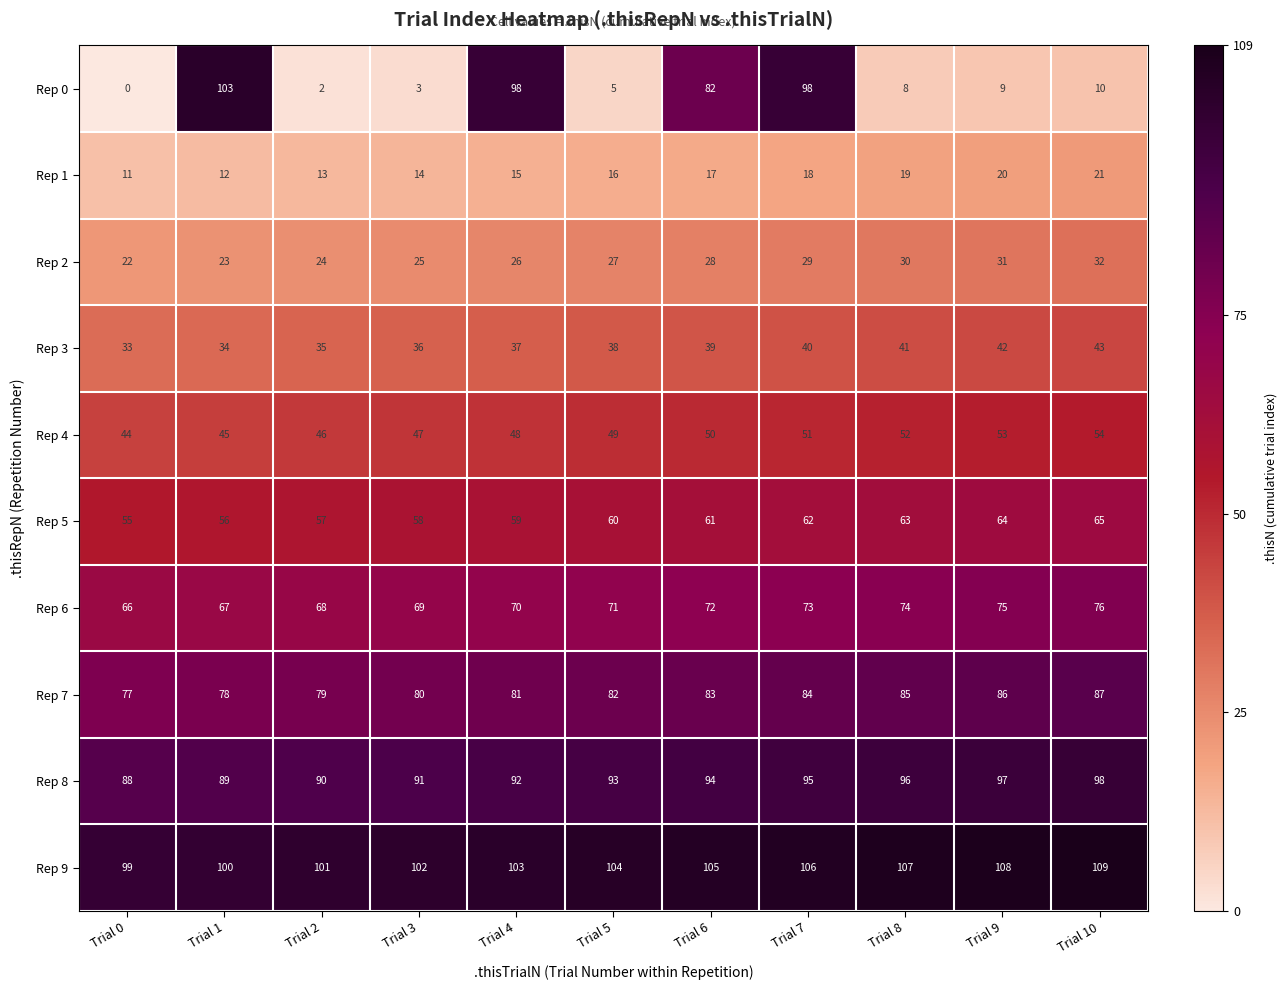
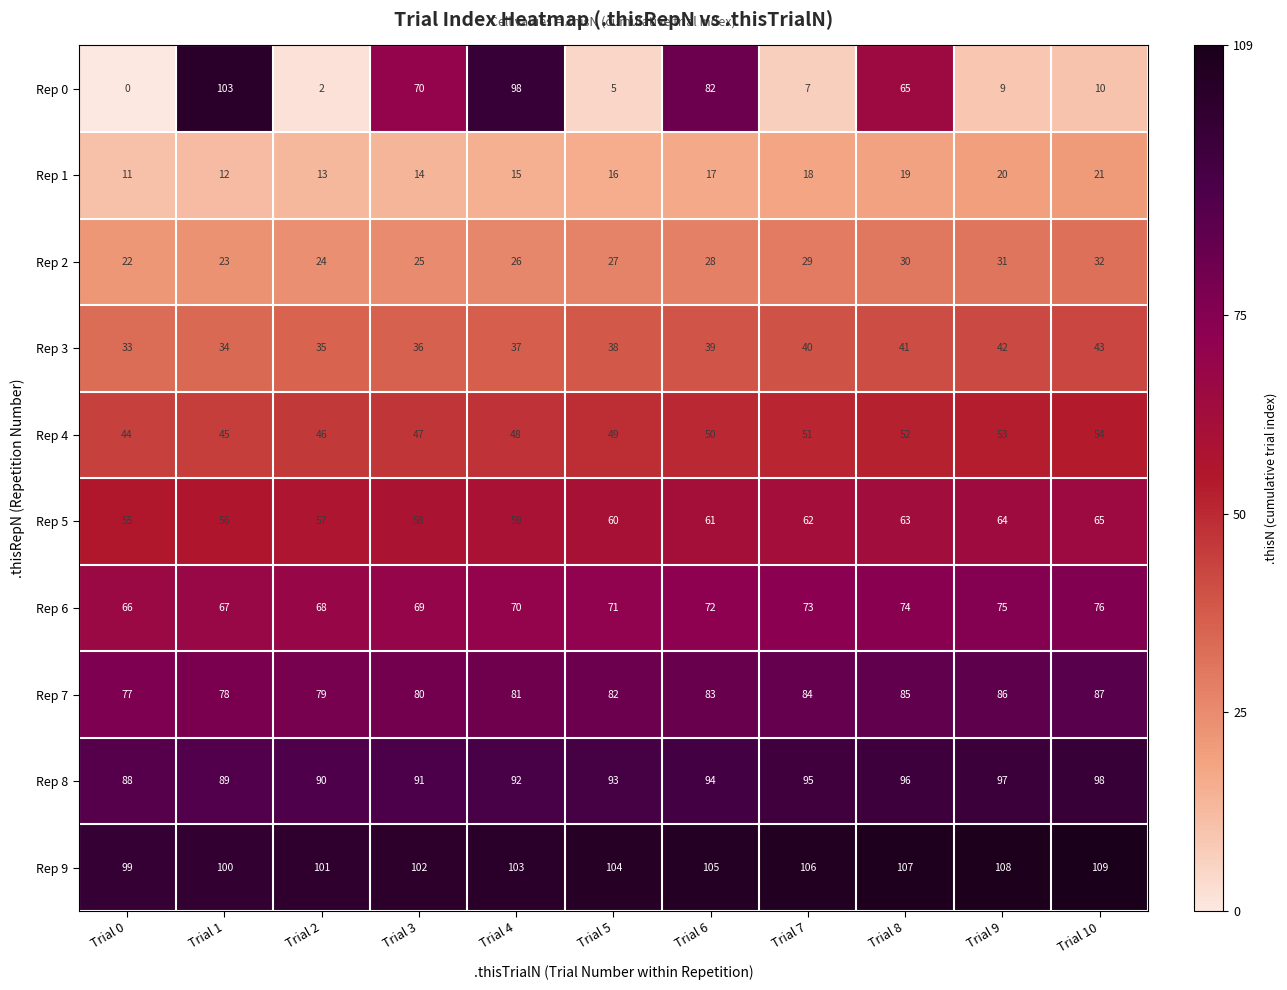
  {
    "Rep 0": {
      "Trial 0": 0,
      "Trial 1": 103,
      "Trial 2": 2,
-     "Trial 3": 3,
+     "Trial 3": 70,
      "Trial 4": 98,
      "Trial 5": 5,
      "Trial 6": 82,
-     "Trial 7": 98,
-     "Trial 8": 8,
+     "Trial 7": 7,
+     "Trial 8": 65,
      "Trial 9": 9,
      "Trial 10": 10
    },
    "Rep 1": {
      "Trial 0": 11,
      "Trial 1": 12,
      "Trial 2": 13,
      "Trial 3": 14,
      "Trial 4": 15,
      "Trial 5": 16,
      "Trial 6": 17,
      "Trial 7": 18,
      "Trial 8": 19,
      "Trial 9": 20,
      "Trial 10": 21
    },
    "Rep 2": {
      "Trial 0": 22,
      "Trial 1": 23,
      "Trial 2": 24,
      "Trial 3": 25,
      "Trial 4": 26,
      "Trial 5": 27,
      "Trial 6": 28,
      "Trial 7": 29,
      "Trial 8": 30,
      "Trial 9": 31,
      "Trial 10": 32
    },
    "Rep 3": {
      "Trial 0": 33,
      "Trial 1": 34,
      "Trial 2": 35,
      "Trial 3": 36,
      "Trial 4": 37,
      "Trial 5": 38,
      "Trial 6": 39,
      "Trial 7": 40,
      "Trial 8": 41,
      "Trial 9": 42,
      "Trial 10": 43
    },
    "Rep 4": {
      "Trial 0": 44,
      "Trial 1": 45,
      "Trial 2": 46,
      "Trial 3": 47,
      "Trial 4": 48,
      "Trial 5": 49,
      "Trial 6": 50,
      "Trial 7": 51,
      "Trial 8": 52,
      "Trial 9": 53,
      "Trial 10": 54
    },
    "Rep 5": {
      "Trial 0": 55,
      "Trial 1": 56,
      "Trial 2": 57,
      "Trial 3": 58,
      "Trial 4": 59,
      "Trial 5": 60,
      "Trial 6": 61,
      "Trial 7": 62,
      "Trial 8": 63,
      "Trial 9": 64,
      "Trial 10": 65
    },
    "Rep 6": {
      "Trial 0": 66,
      "Trial 1": 67,
      "Trial 2": 68,
      "Trial 3": 69,
      "Trial 4": 70,
      "Trial 5": 71,
      "Trial 6": 72,
      "Trial 7": 73,
      "Trial 8": 74,
      "Trial 9": 75,
      "Trial 10": 76
    },
    "Rep 7": {
      "Trial 0": 77,
      "Trial 1": 78,
      "Trial 2": 79,
      "Trial 3": 80,
      "Trial 4": 81,
      "Trial 5": 82,
      "Trial 6": 83,
      "Trial 7": 84,
      "Trial 8": 85,
      "Trial 9": 86,
      "Trial 10": 87
    },
    "Rep 8": {
      "Trial 0": 88,
      "Trial 1": 89,
      "Trial 2": 90,
      "Trial 3": 91,
      "Trial 4": 92,
      "Trial 5": 93,
      "Trial 6": 94,
      "Trial 7": 95,
      "Trial 8": 96,
      "Trial 9": 97,
      "Trial 10": 98
    },
    "Rep 9": {
      "Trial 0": 99,
      "Trial 1": 100,
      "Trial 2": 101,
      "Trial 3": 102,
      "Trial 4": 103,
      "Trial 5": 104,
      "Trial 6": 105,
      "Trial 7": 106,
      "Trial 8": 107,
      "Trial 9": 108,
      "Trial 10": 109
    }
  }
